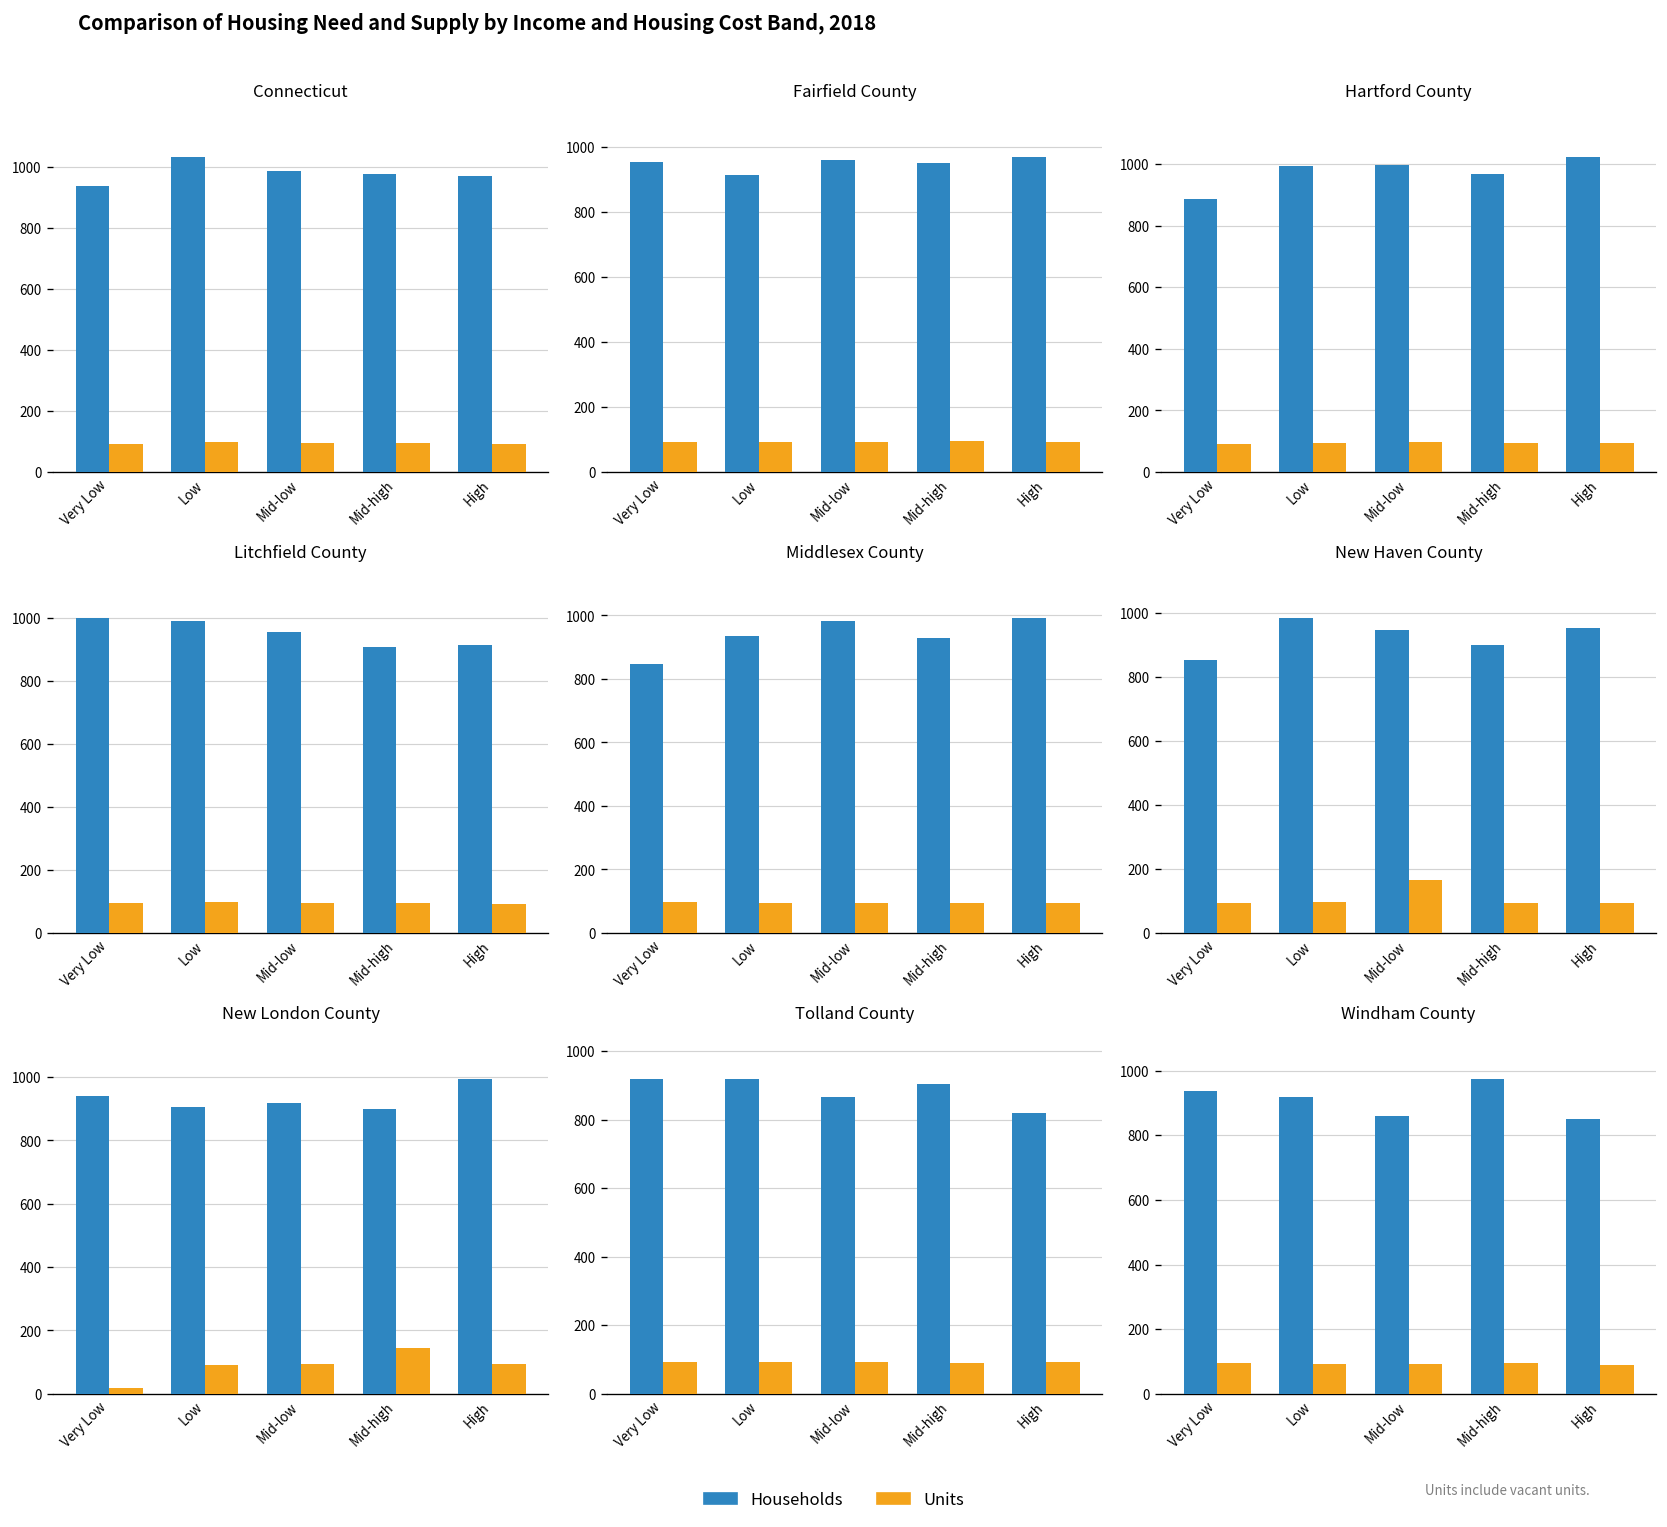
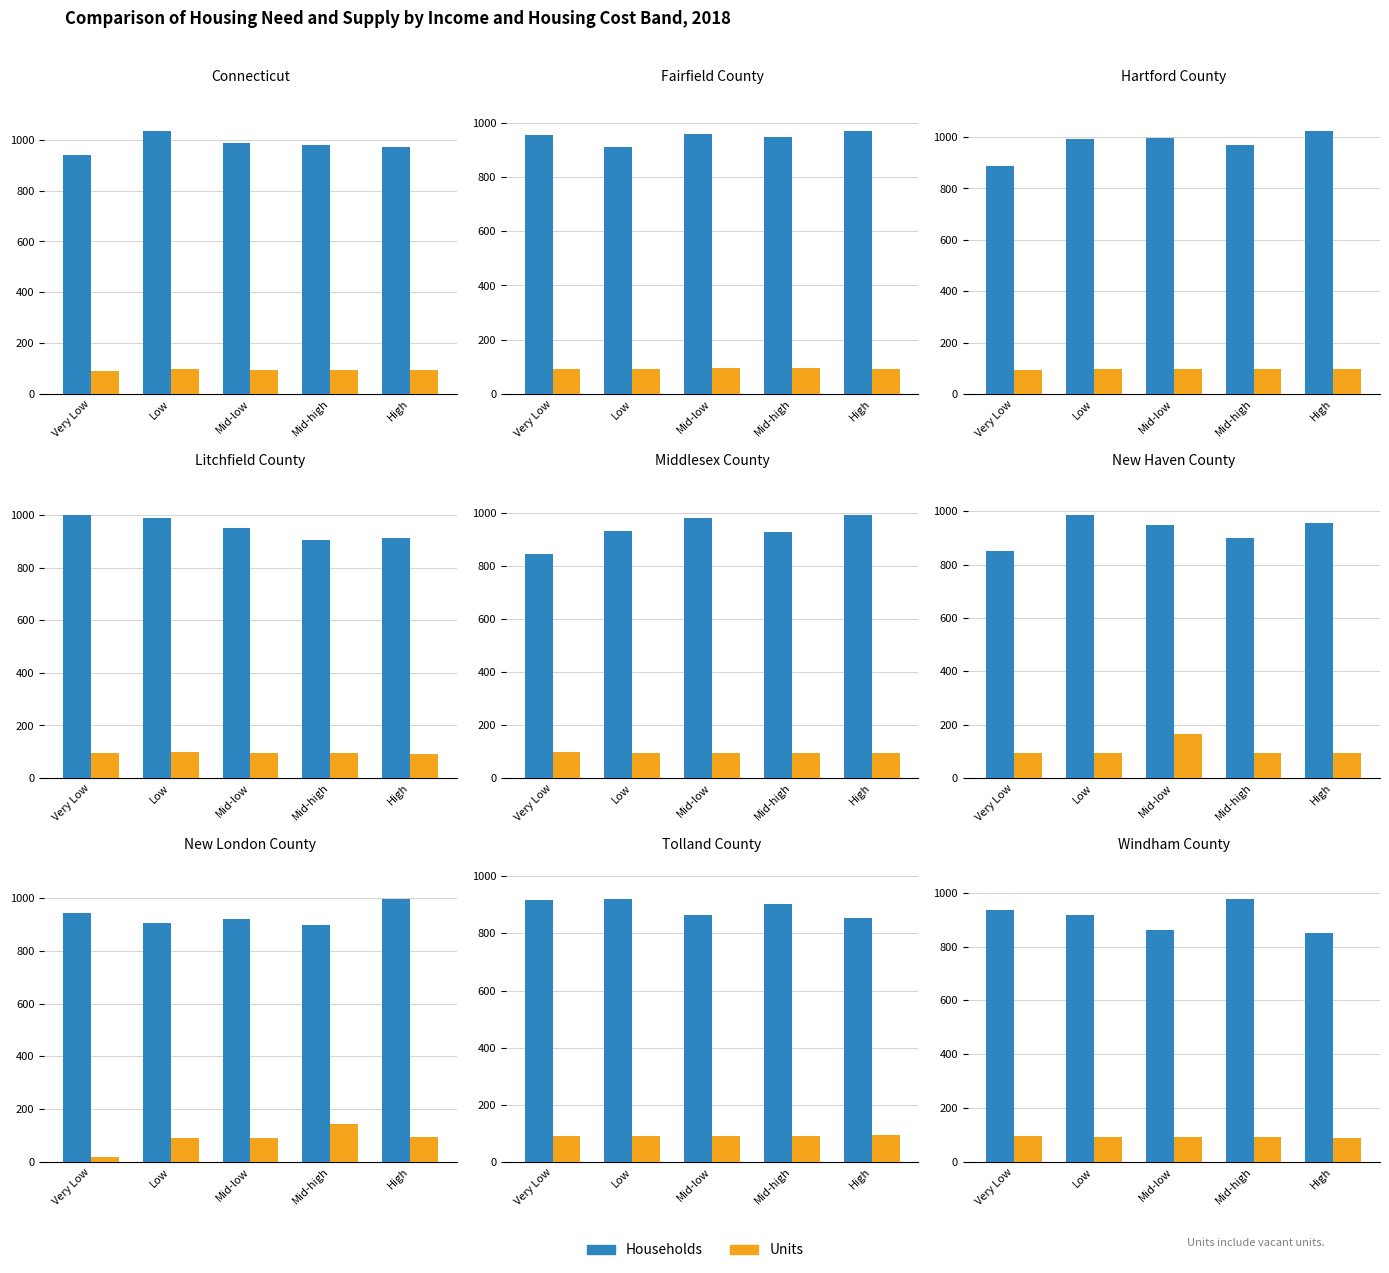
  {
    "Connecticut": {
      "Households": {
        "Very Low": 940,
        "Low": 1030,
        "Mid-low": 990,
        "Mid-high": 980,
        "High": 970
      },
      "Units": {
        "Very Low": 90,
        "Low": 100,
        "Mid-low": 100,
        "Mid-high": 100,
        "High": 90
      }
    },
    "Fairfield County": {
      "Households": {
        "Very Low": 950,
        "Low": 910,
        "Mid-low": 960,
        "Mid-high": 950,
        "High": 970
      },
      "Units": {
        "Very Low": 90,
        "Low": 90,
        "Mid-low": 90,
        "Mid-high": 90,
        "High": 90
      }
    },
    "Hartford County": {
      "Households": {
        "Very Low": 890,
        "Low": 990,
        "Mid-low": 1000,
        "Mid-high": 970,
        "High": 1020
      },
      "Units": {
        "Very Low": 90,
        "Low": 100,
        "Mid-low": 100,
        "Mid-high": 100,
        "High": 100
      }
    },
    "Litchfield County": {
      "Households": {
        "Very Low": 1000,
        "Low": 990,
        "Mid-low": 950,
        "Mid-high": 910,
        "High": 910
      },
      "Units": {
        "Very Low": 100,
        "Low": 100,
        "Mid-low": 100,
        "Mid-high": 100,
        "High": 90
      }
    },
    "Middlesex County": {
      "Households": {
        "Very Low": 850,
        "Low": 940,
        "Mid-low": 980,
        "Mid-high": 930,
        "High": 990
      },
      "Units": {
        "Very Low": 100,
        "Low": 90,
        "Mid-low": 90,
        "Mid-high": 90,
        "High": 100
      }
    },
    "New Haven County": {
      "Households": {
        "Very Low": 850,
        "Low": 990,
        "Mid-low": 950,
        "Mid-high": 900,
        "High": 960
      },
      "Units": {
        "Very Low": 90,
        "Low": 100,
        "Mid-low": 170,
        "Mid-high": 90,
        "High": 90
      }
    },
    "New London County": {
      "Households": {
        "Very Low": 940,
        "Low": 910,
        "Mid-low": 920,
        "Mid-high": 900,
        "High": 1000
      },
      "Units": {
        "Very Low": 20,
        "Low": 90,
        "Mid-low": 90,
        "Mid-high": 140,
        "High": 100
      }
    },
    "Tolland County": {
      "Households": {
        "Very Low": 920,
        "Low": 920,
        "Mid-low": 870,
        "Mid-high": 900,
-       "High": 820
+       "High": 860
      },
      "Units": {
        "Very Low": 90,
        "Low": 90,
        "Mid-low": 90,
        "Mid-high": 90,
        "High": 90
      }
    },
    "Windham County": {
      "Households": {
        "Very Low": 940,
        "Low": 920,
        "Mid-low": 860,
        "Mid-high": 980,
        "High": 850
      },
      "Units": {
        "Very Low": 100,
        "Low": 90,
        "Mid-low": 90,
        "Mid-high": 90,
        "High": 90
      }
    }
  }
